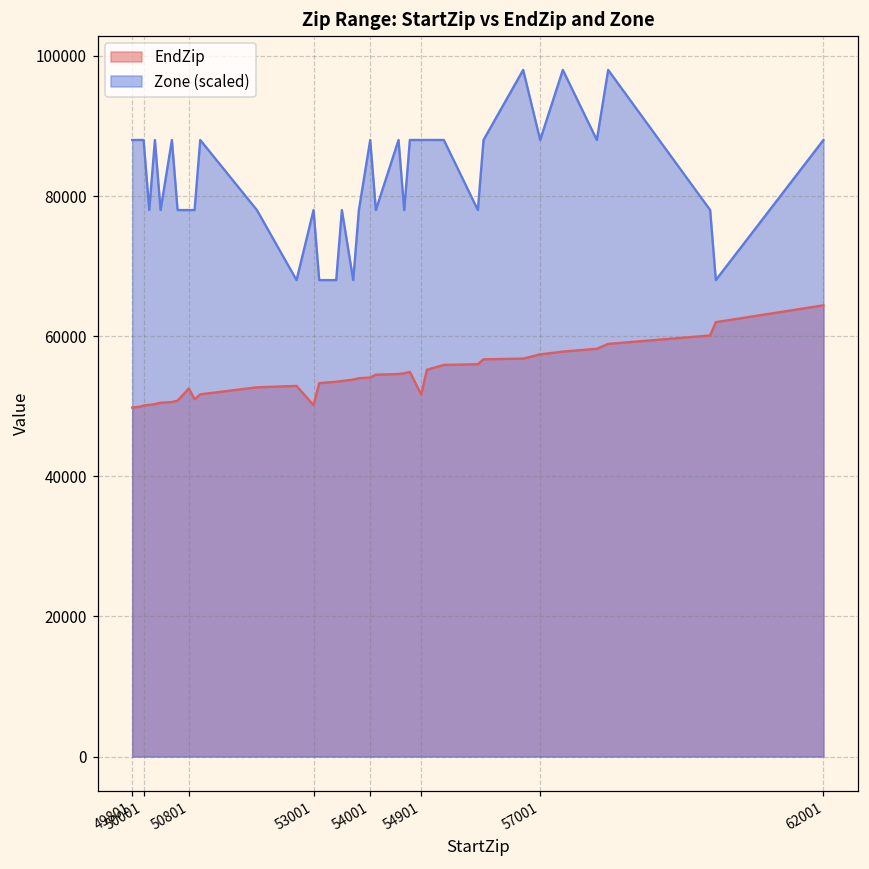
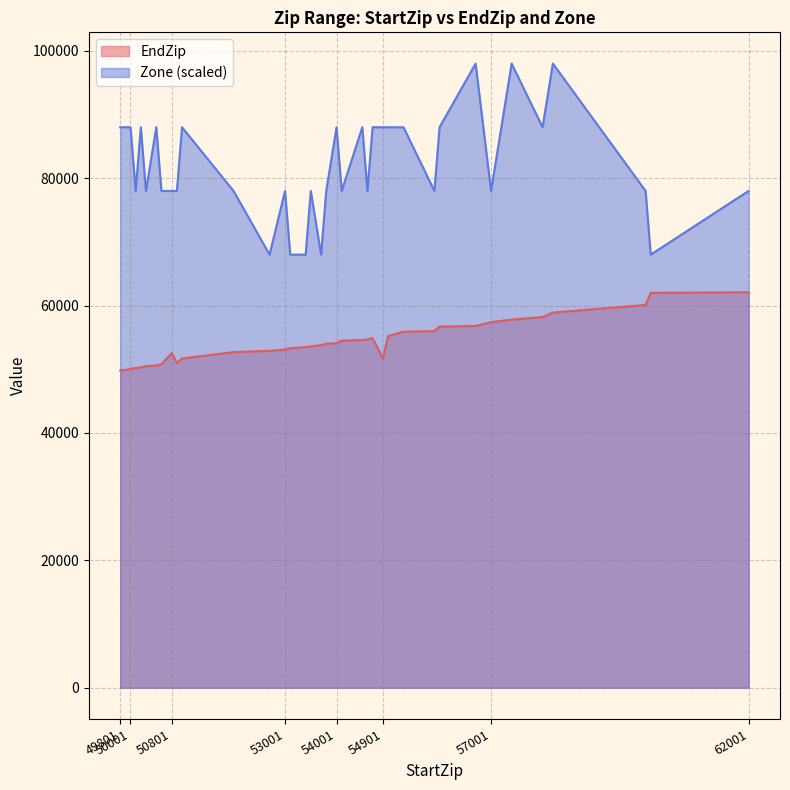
  {
    "EndZip": {
      "49801": 50000,
      "50001": 50000,
      "50801": 53000,
-     "53001": 50000,
+     "53001": 53000,
      "54001": 54000,
      "54901": 52000,
      "57001": 57000,
-     "62001": 64000
+     "62001": 62000
    },
    "Zone (scaled)": {
      "49801": 88000,
      "50001": 88000,
      "50801": 78000,
      "53001": 78000,
      "54001": 88000,
      "54901": 88000,
-     "57001": 88000,
-     "62001": 88000
+     "57001": 78000,
+     "62001": 78000
    }
  }
